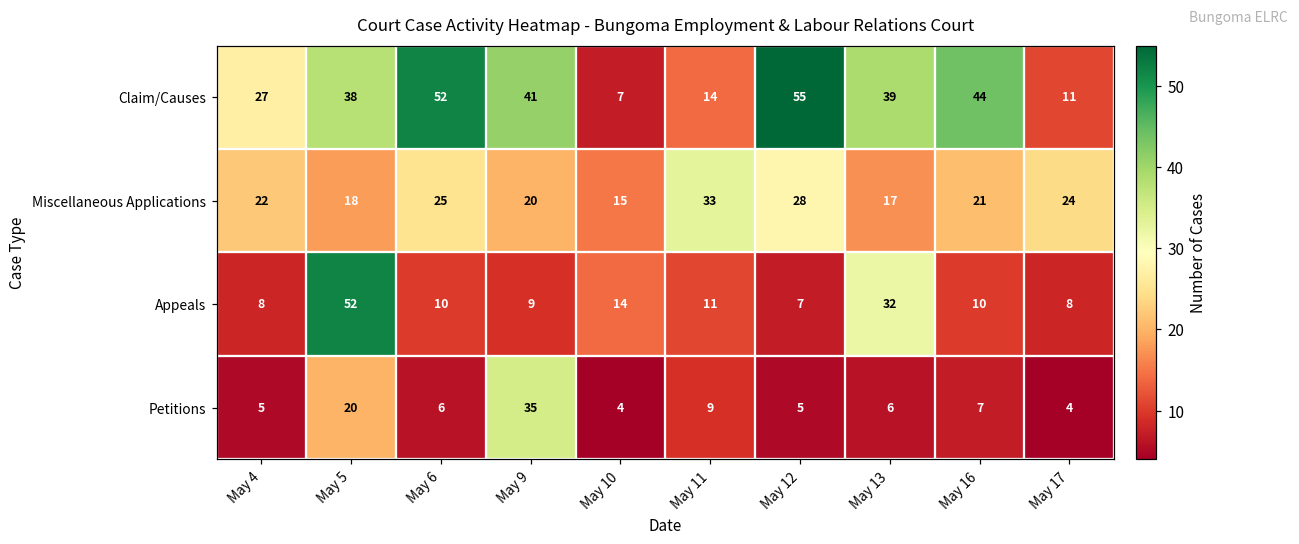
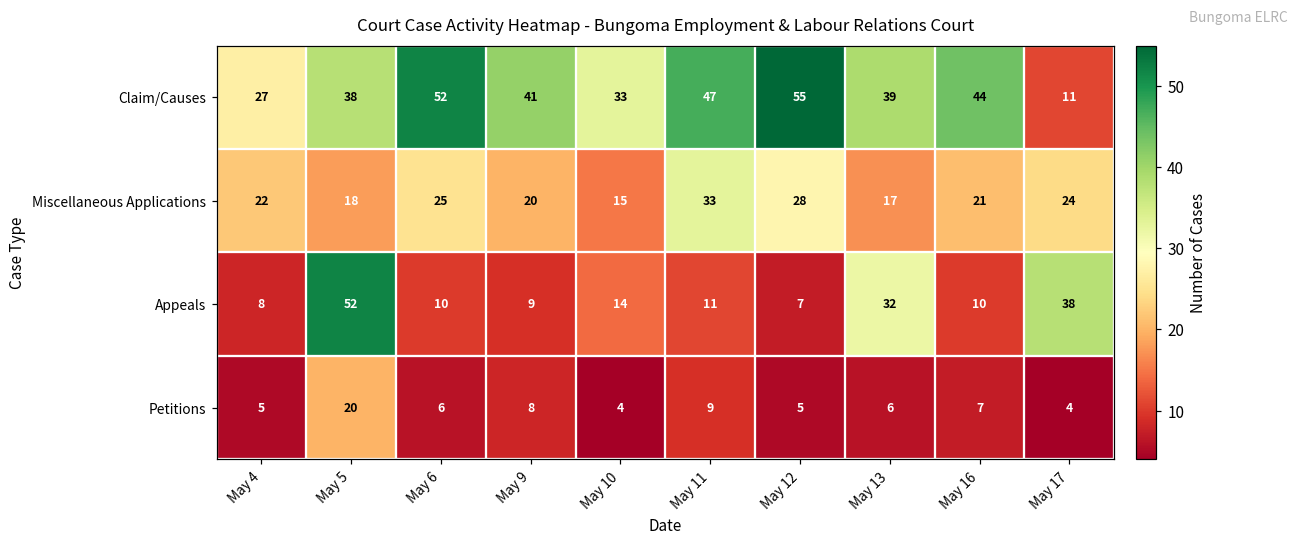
  {
    "Claim/Causes": {
      "May 4": 27,
      "May 5": 38,
      "May 6": 52,
      "May 9": 41,
-     "May 10": 7,
-     "May 11": 14,
+     "May 10": 33,
+     "May 11": 47,
      "May 12": 55,
      "May 13": 39,
      "May 16": 44,
      "May 17": 11
    },
    "Miscellaneous Applications": {
      "May 4": 22,
      "May 5": 18,
      "May 6": 25,
      "May 9": 20,
      "May 10": 15,
      "May 11": 33,
      "May 12": 28,
      "May 13": 17,
      "May 16": 21,
      "May 17": 24
    },
    "Appeals": {
      "May 4": 8,
      "May 5": 52,
      "May 6": 10,
      "May 9": 9,
      "May 10": 14,
      "May 11": 11,
      "May 12": 7,
      "May 13": 32,
      "May 16": 10,
-     "May 17": 8
+     "May 17": 38
    },
    "Petitions": {
      "May 4": 5,
      "May 5": 20,
      "May 6": 6,
-     "May 9": 35,
+     "May 9": 8,
      "May 10": 4,
      "May 11": 9,
      "May 12": 5,
      "May 13": 6,
      "May 16": 7,
      "May 17": 4
    }
  }
